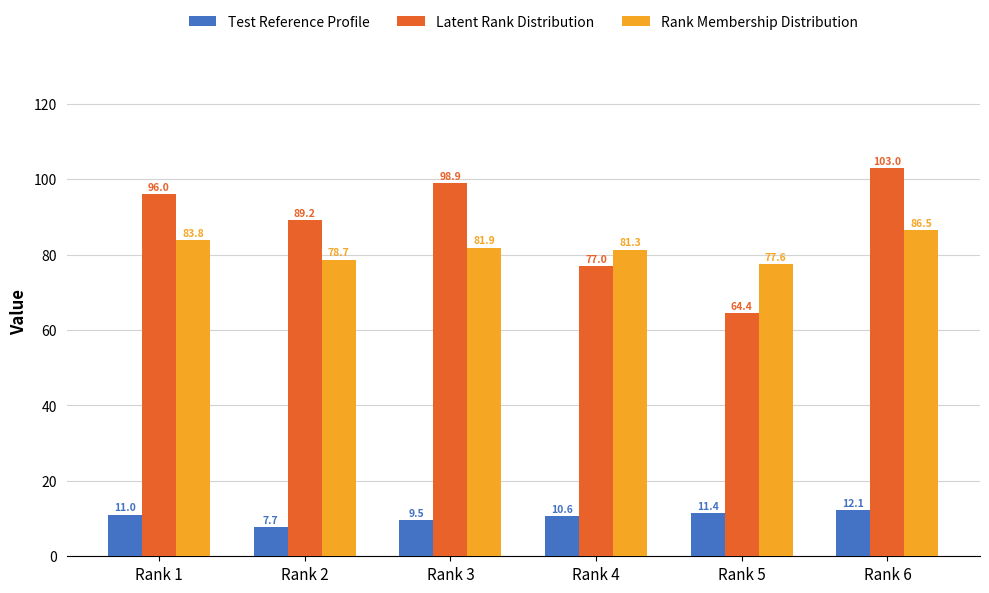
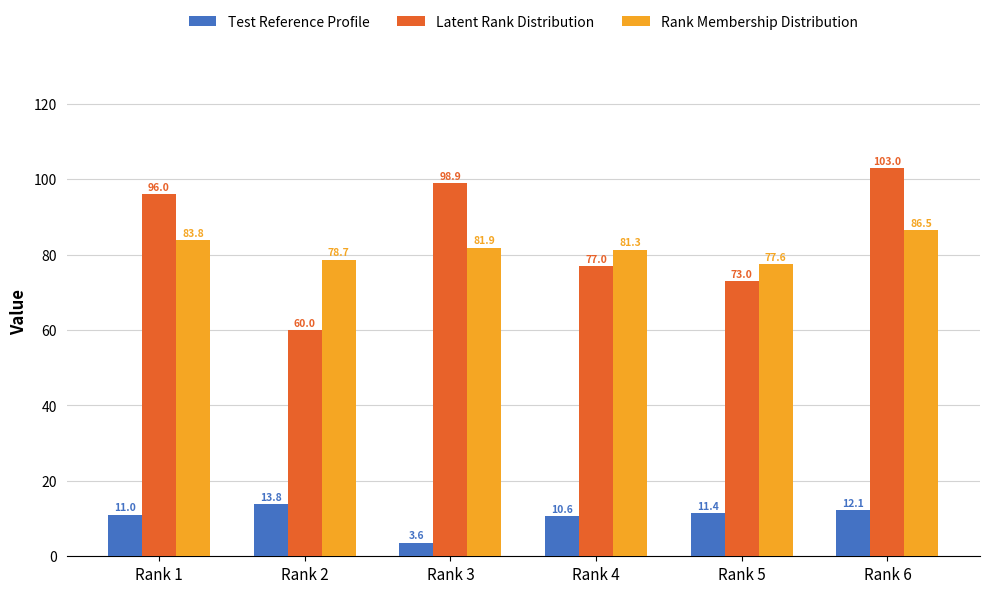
  {
    "Test Reference Profile": {
      "Rank 1": 11.0,
-     "Rank 2": 7.7,
-     "Rank 3": 9.5,
+     "Rank 2": 13.8,
+     "Rank 3": 3.6,
      "Rank 4": 10.6,
      "Rank 5": 11.4,
      "Rank 6": 12.1
    },
    "Latent Rank Distribution": {
      "Rank 1": 96.0,
-     "Rank 2": 89.2,
+     "Rank 2": 60.0,
      "Rank 3": 98.9,
      "Rank 4": 77.0,
-     "Rank 5": 64.4,
+     "Rank 5": 73.0,
      "Rank 6": 103.0
    },
    "Rank Membership Distribution": {
      "Rank 1": 83.8,
      "Rank 2": 78.7,
      "Rank 3": 81.9,
      "Rank 4": 81.3,
      "Rank 5": 77.6,
      "Rank 6": 86.5
    }
  }
